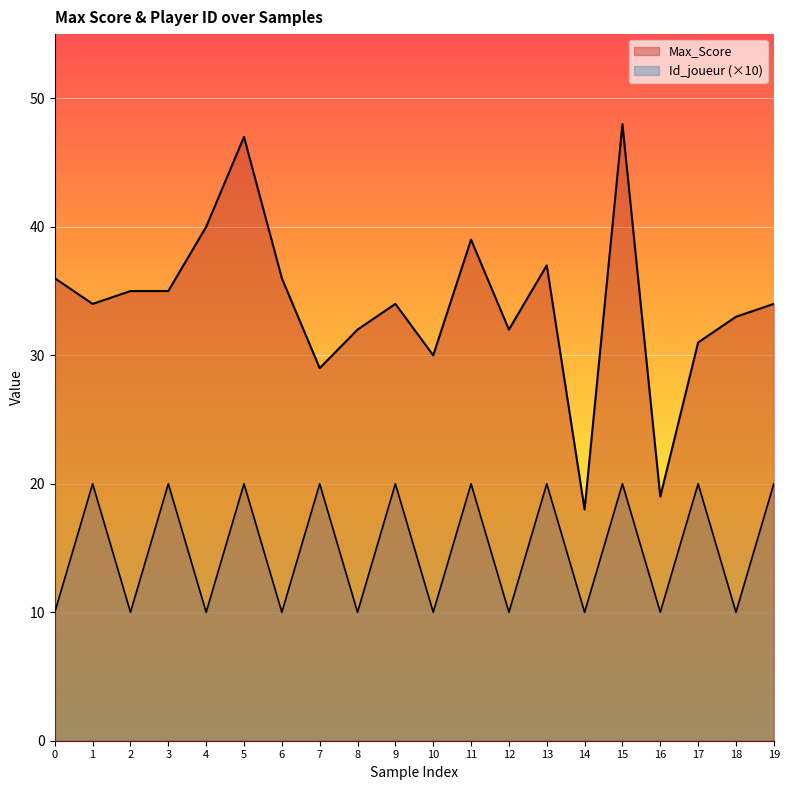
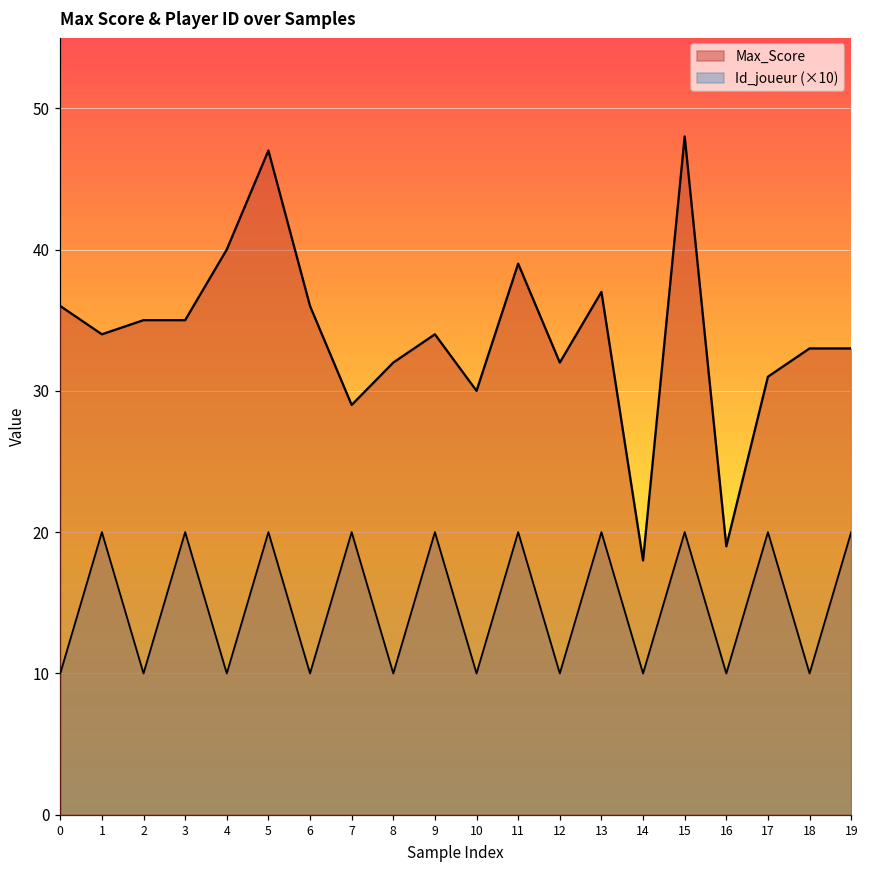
  {
    "Max_Score": {
      "0": 36,
      "1": 34,
      "2": 35,
      "3": 35,
      "4": 40,
      "5": 47,
      "6": 36,
      "7": 29,
      "8": 32,
      "9": 34,
      "10": 30,
      "11": 39,
      "12": 32,
      "13": 37,
      "14": 18,
      "15": 48,
      "16": 19,
      "17": 31,
      "18": 33,
-     "19": 34
+     "19": 33
    },
    "Id_joueur (×10)": {
      "0": 10,
      "1": 20,
      "2": 10,
      "3": 20,
      "4": 10,
      "5": 20,
      "6": 10,
      "7": 20,
      "8": 10,
      "9": 20,
      "10": 10,
      "11": 20,
      "12": 10,
      "13": 20,
      "14": 10,
      "15": 20,
      "16": 10,
      "17": 20,
      "18": 10,
      "19": 20
    }
  }
